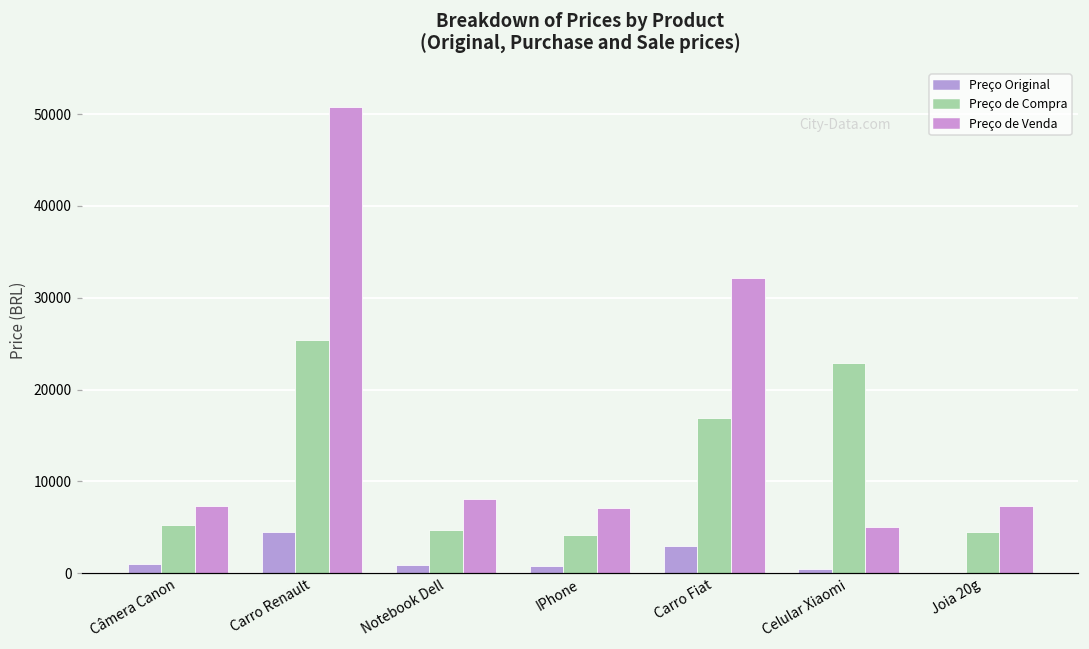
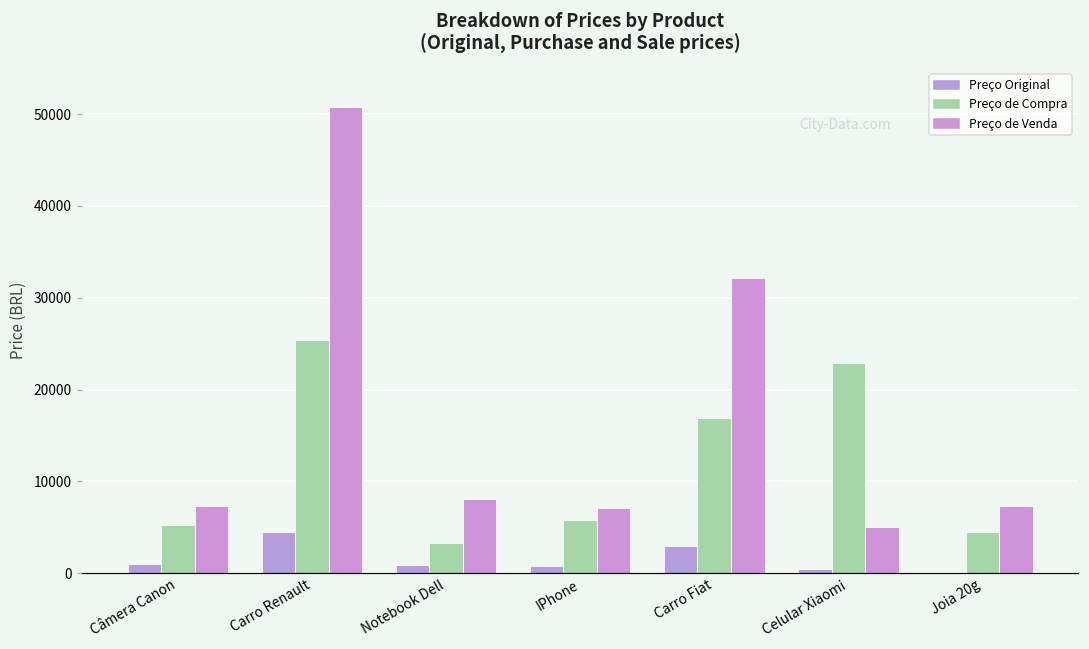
  {
    "Preço de Compra": {
      "Câmera Canon": 5000,
      "Carro Renault": 25000,
-     "Notebook Dell": 5000,
-     "IPhone": 4000,
+     "Notebook Dell": 3000,
+     "IPhone": 6000,
      "Carro Fiat": 17000,
      "Celular Xiaomi": 23000,
      "Joia 20g": 5000
    }
  }
